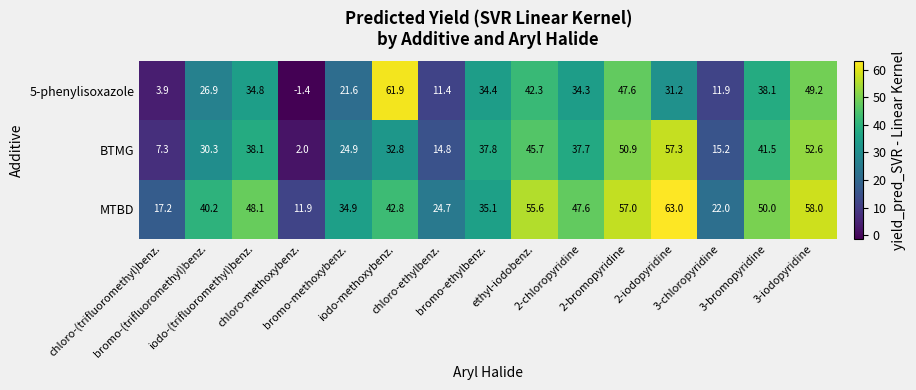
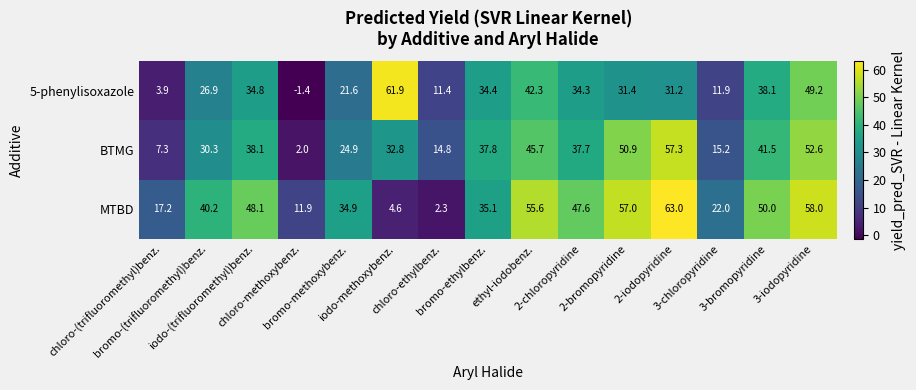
  {
    "5-phenylisoxazole": {
      "chloro-(trifluoromethyl)benz.": 3.9,
      "bromo-(trifluoromethyl)benz.": 26.9,
      "iodo-(trifluoromethyl)benz.": 34.8,
      "chloro-methoxybenz.": -1.4,
      "bromo-methoxybenz.": 21.6,
      "iodo-methoxybenz.": 61.9,
      "chloro-ethylbenz.": 11.4,
      "bromo-ethylbenz.": 34.4,
      "ethyl-iodobenz.": 42.3,
      "2-chloropyridine": 34.3,
-     "2-bromopyridine": 47.6,
+     "2-bromopyridine": 31.4,
      "2-iodopyridine": 31.2,
      "3-chloropyridine": 11.9,
      "3-bromopyridine": 38.1,
      "3-iodopyridine": 49.2
    },
    "BTMG": {
      "chloro-(trifluoromethyl)benz.": 7.3,
      "bromo-(trifluoromethyl)benz.": 30.3,
      "iodo-(trifluoromethyl)benz.": 38.1,
      "chloro-methoxybenz.": 2.0,
      "bromo-methoxybenz.": 24.9,
      "iodo-methoxybenz.": 32.8,
      "chloro-ethylbenz.": 14.8,
      "bromo-ethylbenz.": 37.8,
      "ethyl-iodobenz.": 45.7,
      "2-chloropyridine": 37.7,
      "2-bromopyridine": 50.9,
      "2-iodopyridine": 57.3,
      "3-chloropyridine": 15.2,
      "3-bromopyridine": 41.5,
      "3-iodopyridine": 52.6
    },
    "MTBD": {
      "chloro-(trifluoromethyl)benz.": 17.2,
      "bromo-(trifluoromethyl)benz.": 40.2,
      "iodo-(trifluoromethyl)benz.": 48.1,
      "chloro-methoxybenz.": 11.9,
      "bromo-methoxybenz.": 34.9,
-     "iodo-methoxybenz.": 42.8,
-     "chloro-ethylbenz.": 24.7,
+     "iodo-methoxybenz.": 4.6,
+     "chloro-ethylbenz.": 2.3,
      "bromo-ethylbenz.": 35.1,
      "ethyl-iodobenz.": 55.6,
      "2-chloropyridine": 47.6,
      "2-bromopyridine": 57.0,
      "2-iodopyridine": 63.0,
      "3-chloropyridine": 22.0,
      "3-bromopyridine": 50.0,
      "3-iodopyridine": 58.0
    }
  }
